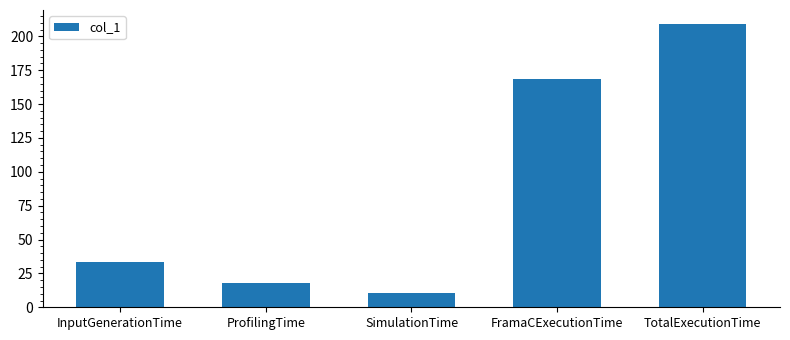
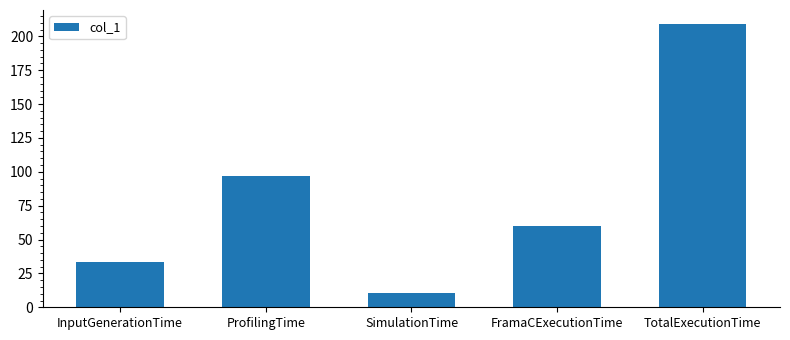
  {
    "InputGenerationTime": 33,
-   "ProfilingTime": 18,
+   "ProfilingTime": 97,
    "SimulationTime": 11,
-   "FramaCExecutionTime": 169,
+   "FramaCExecutionTime": 60,
    "TotalExecutionTime": 209
  }
